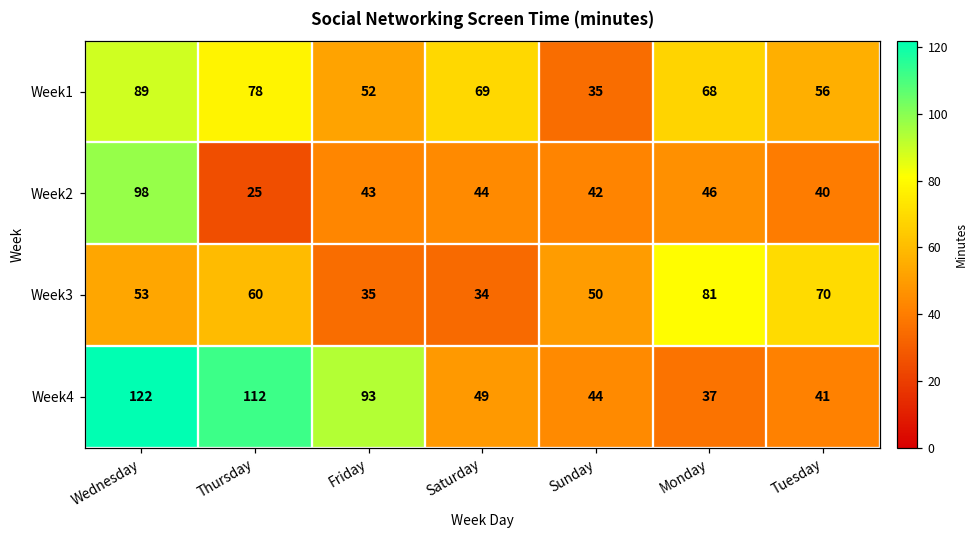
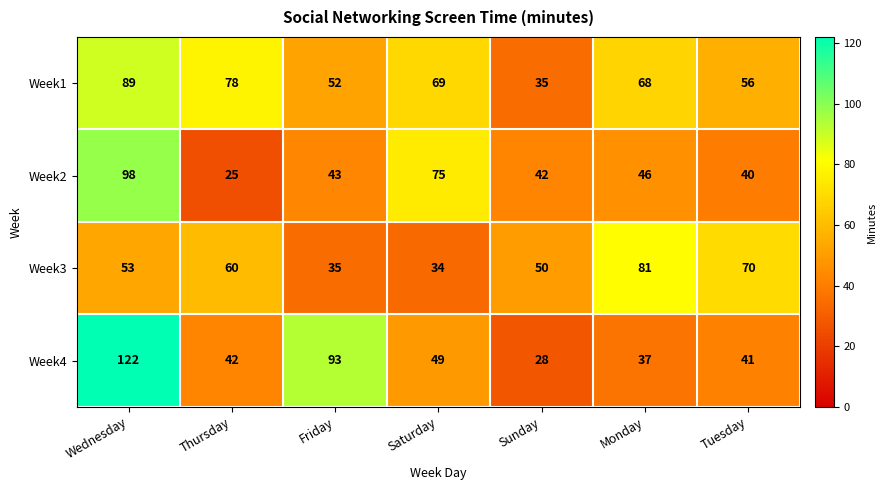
  {
    "Week1": {
      "Wednesday": 89,
      "Thursday": 78,
      "Friday": 52,
      "Saturday": 69,
      "Sunday": 35,
      "Monday": 68,
      "Tuesday": 56
    },
    "Week2": {
      "Wednesday": 98,
      "Thursday": 25,
      "Friday": 43,
-     "Saturday": 44,
+     "Saturday": 75,
      "Sunday": 42,
      "Monday": 46,
      "Tuesday": 40
    },
    "Week3": {
      "Wednesday": 53,
      "Thursday": 60,
      "Friday": 35,
      "Saturday": 34,
      "Sunday": 50,
      "Monday": 81,
      "Tuesday": 70
    },
    "Week4": {
      "Wednesday": 122,
-     "Thursday": 112,
+     "Thursday": 42,
      "Friday": 93,
      "Saturday": 49,
-     "Sunday": 44,
+     "Sunday": 28,
      "Monday": 37,
      "Tuesday": 41
    }
  }
